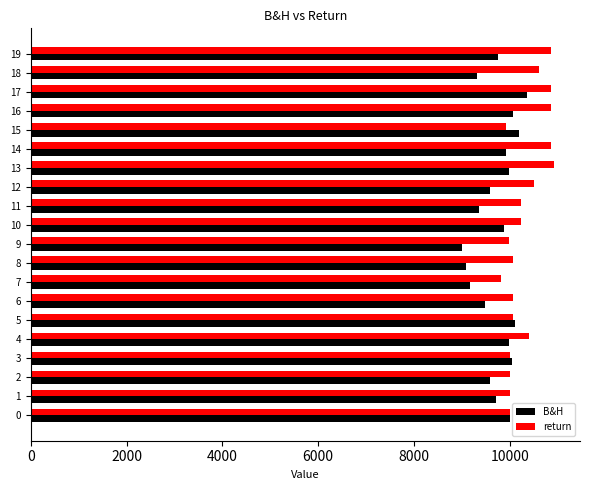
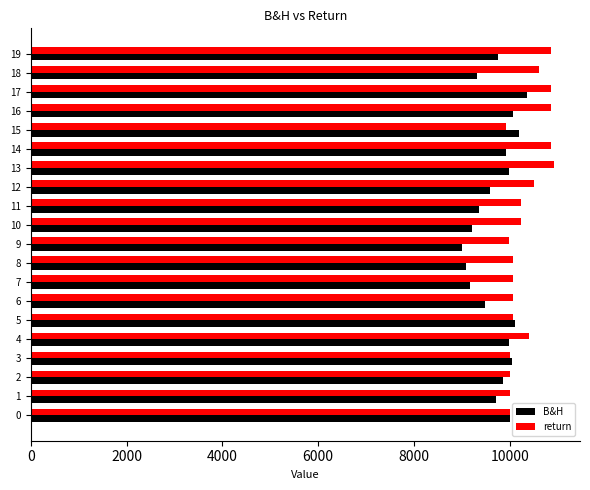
  {
    "B&H": {
      "19": 9700,
      "18": 9300,
      "17": 10400,
      "16": 10100,
      "15": 10200,
      "14": 9900,
      "13": 10000,
      "12": 9600,
      "11": 9300,
-     "10": 9900,
+     "10": 9200,
      "9": 9000,
      "8": 9100,
      "7": 9200,
      "6": 9500,
      "5": 10100,
      "4": 10000,
      "3": 10000,
-     "2": 9600,
+     "2": 9800,
      "1": 9700,
      "0": 10000
    },
    "return": {
      "19": 10800,
      "18": 10600,
      "17": 10800,
      "16": 10800,
      "15": 9900,
      "14": 10800,
      "13": 10900,
      "12": 10500,
      "11": 10200,
      "10": 10200,
      "9": 10000,
      "8": 10100,
-     "7": 9800,
+     "7": 10100,
      "6": 10100,
      "5": 10100,
      "4": 10400,
      "3": 10000,
      "2": 10000,
      "1": 10000,
      "0": 10000
    }
  }
